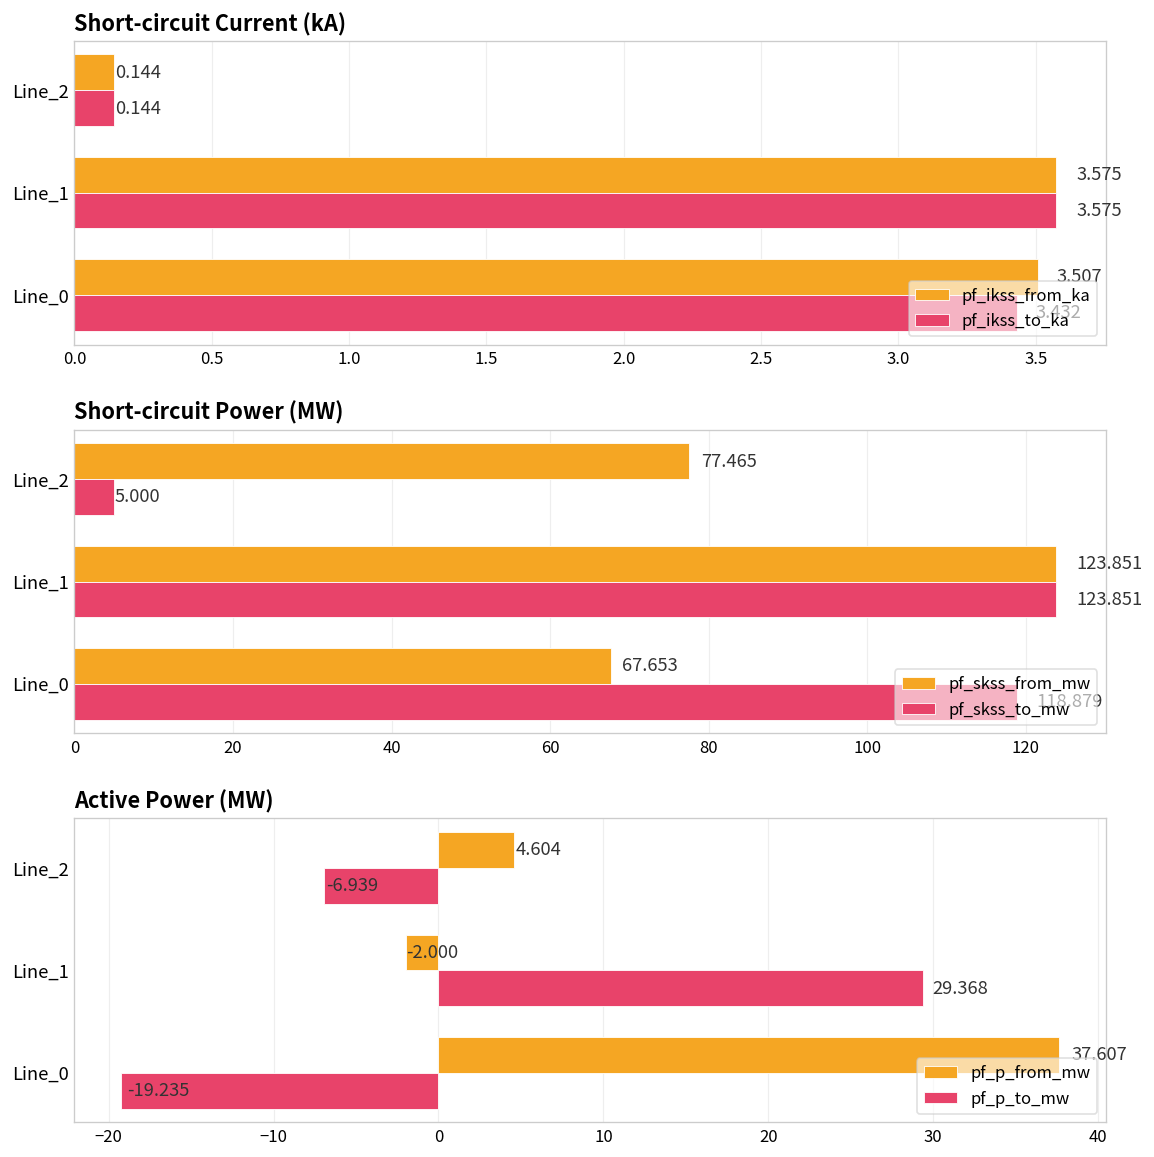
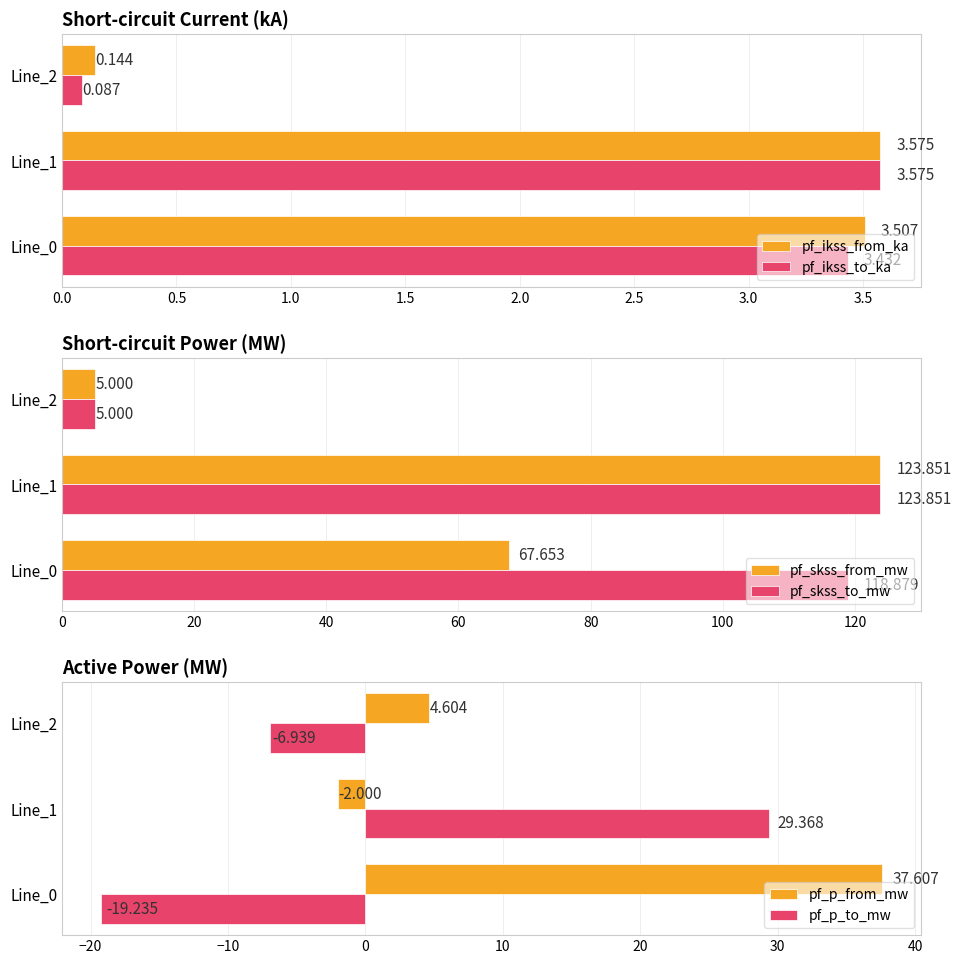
  {
    "Short-circuit Current (kA)": {
      "pf_ikss_from_ka": {
        "Line_2": 0.144,
        "Line_1": 3.575
      },
      "pf_ikss_to_ka": {
-       "Line_2": 0.144,
+       "Line_2": 0.087,
        "Line_1": 3.575
      }
    },
    "Short-circuit Power (MW)": {
      "pf_skss_from_mw": {
-       "Line_2": 77.465,
+       "Line_2": 5.000,
        "Line_1": 123.851,
        "Line_0": 67.653
      },
      "pf_skss_to_mw": {
        "Line_2": 5.000,
        "Line_1": 123.851
      }
    },
    "Active Power (MW)": {
      "pf_p_from_mw": {
        "Line_2": 4.604,
        "Line_1": -2.000
      },
      "pf_p_to_mw": {
        "Line_2": -6.939,
        "Line_1": 29.368,
        "Line_0": -19.235
      }
    }
  }
